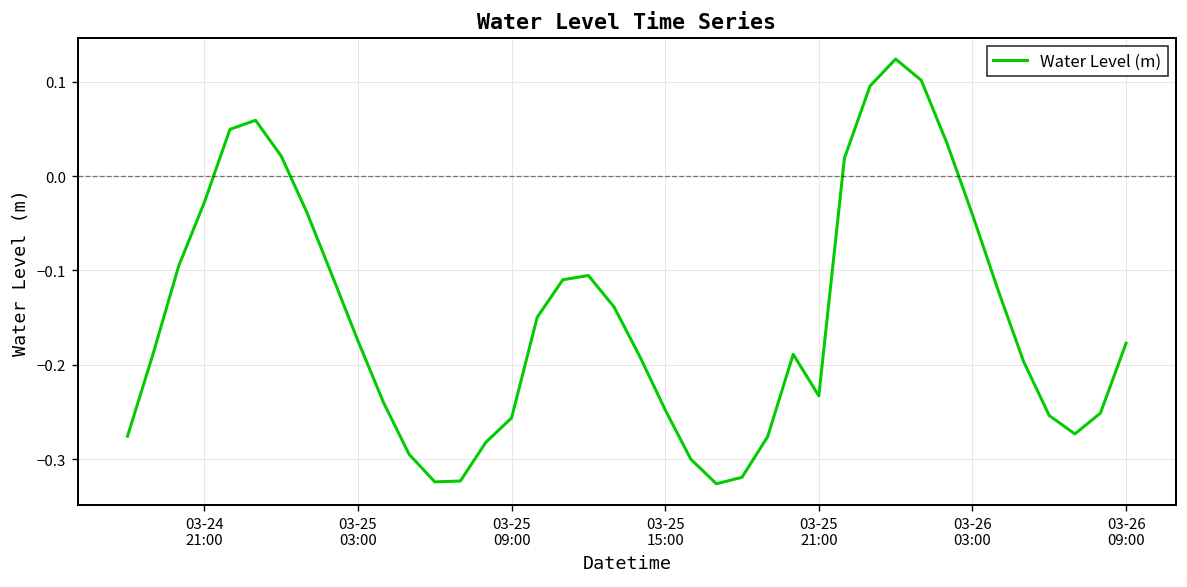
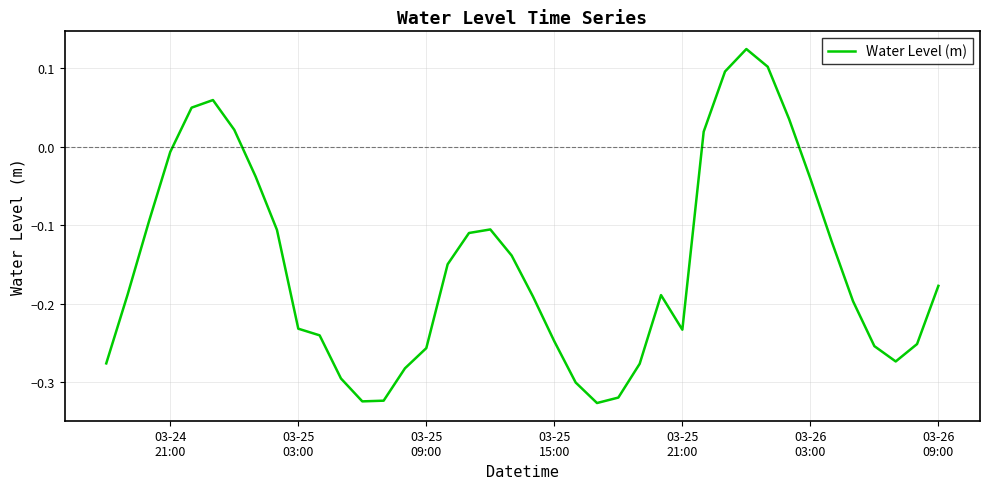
  {
-   "03-24 21:00": -0.03,
-   "03-25 03:00": -0.17,
+   "03-24 21:00": -0.01,
+   "03-25 03:00": -0.23,
    "03-25 09:00": -0.26,
    "03-25 15:00": -0.25,
    "03-25 21:00": -0.23,
    "03-26 03:00": -0.04,
    "03-26 09:00": -0.18
  }
